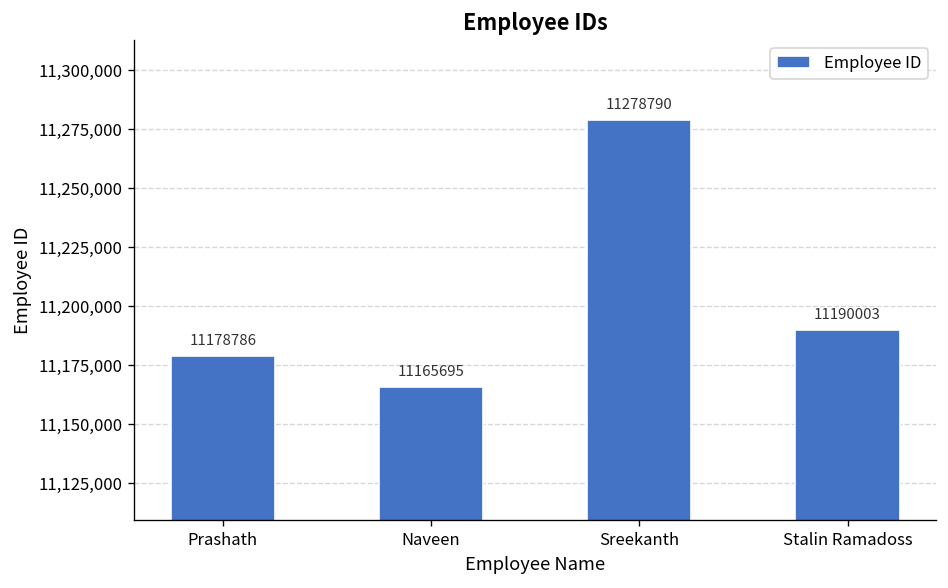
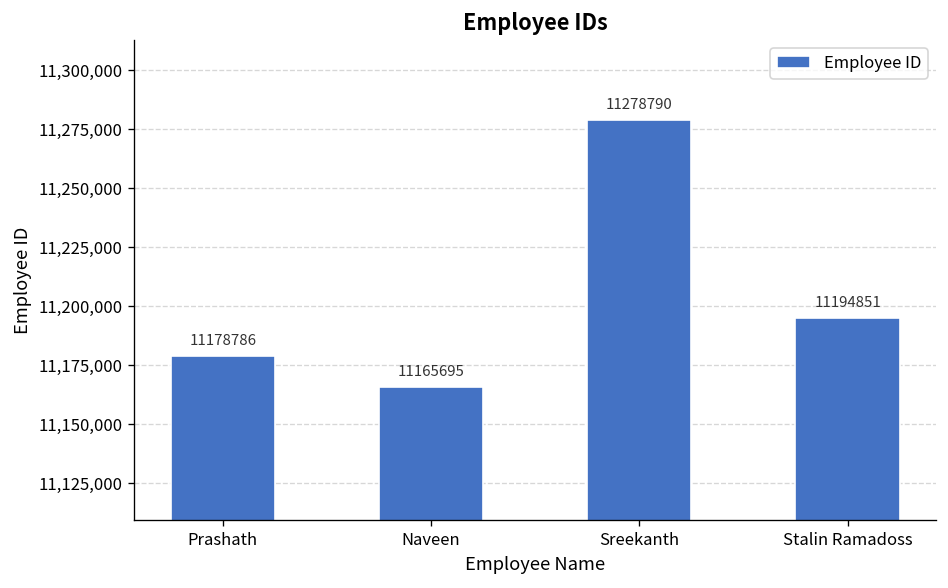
  {
    "Prashath": 11178786,
    "Naveen": 11165695,
    "Sreekanth": 11278790,
-   "Stalin Ramadoss": 11190003
+   "Stalin Ramadoss": 11194851
  }
